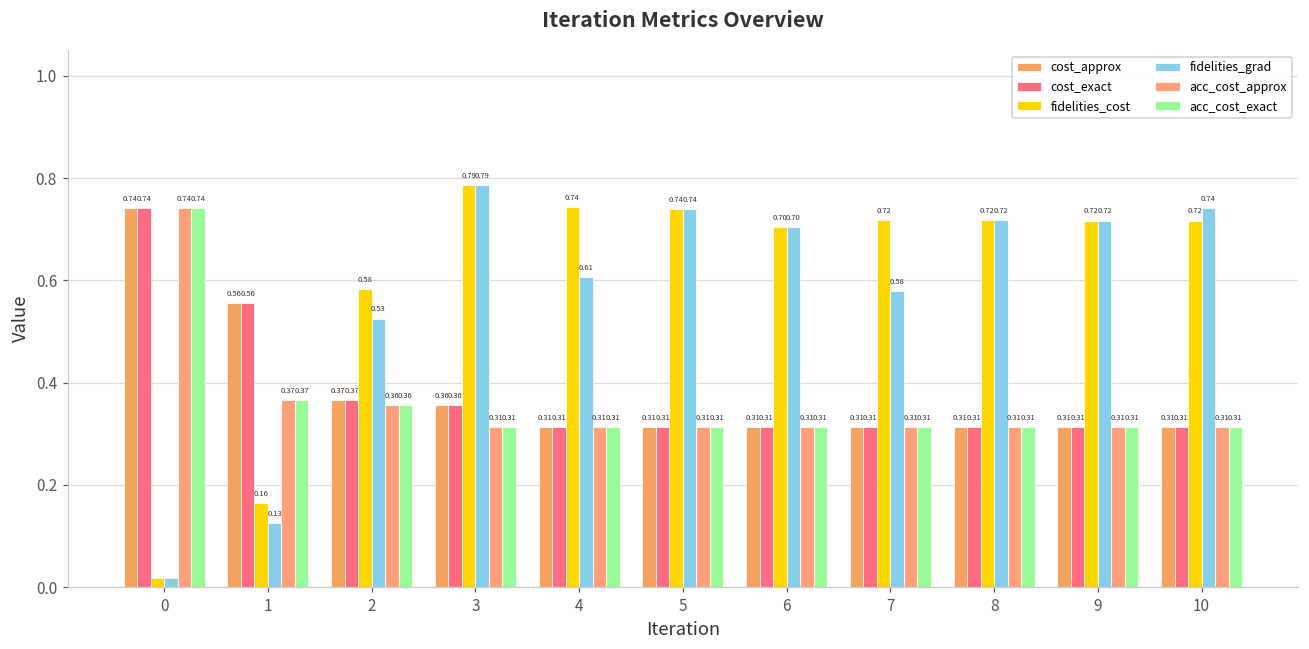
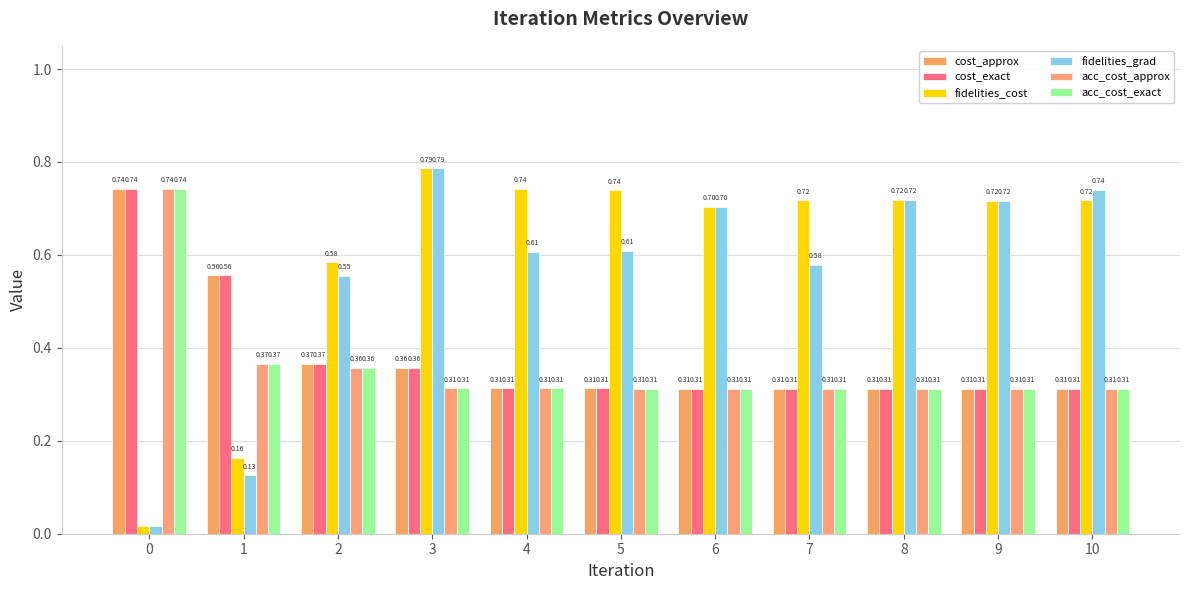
  {
    "fidelities_cost": {
      "1": 0.16,
      "2": 0.58,
      "3": 0.79,
      "4": 0.74,
      "5": 0.74,
      "6": 0.70,
      "7": 0.72,
      "8": 0.72,
      "9": 0.72,
      "10": 0.72
    },
    "fidelities_grad": {
      "1": 0.13,
-     "2": 0.53,
+     "2": 0.55,
      "3": 0.79,
      "4": 0.61,
-     "5": 0.74,
+     "5": 0.61,
      "6": 0.70,
      "7": 0.58,
      "8": 0.72,
      "9": 0.72,
      "10": 0.74
    },
    "acc_cost_exact": {
      "0": 0.74,
      "1": 0.37,
      "2": 0.36,
      "3": 0.31,
      "4": 0.31,
      "5": 0.31,
      "6": 0.31,
      "7": 0.31,
      "8": 0.31,
      "9": 0.31,
      "10": 0.31
    }
  }
